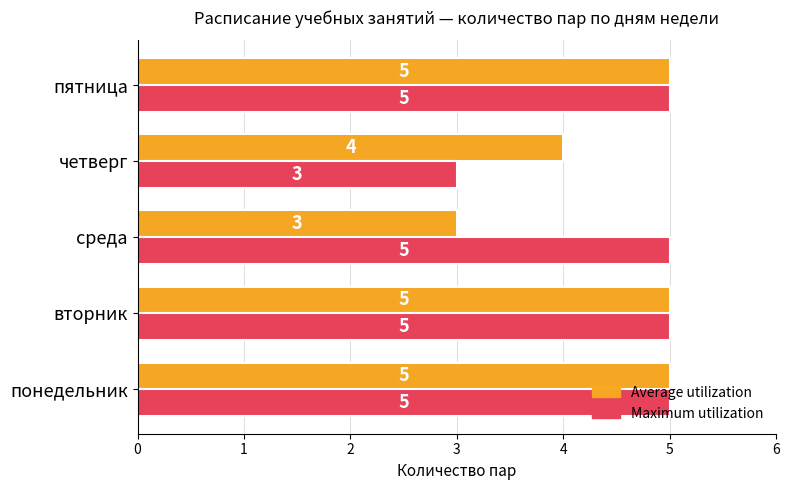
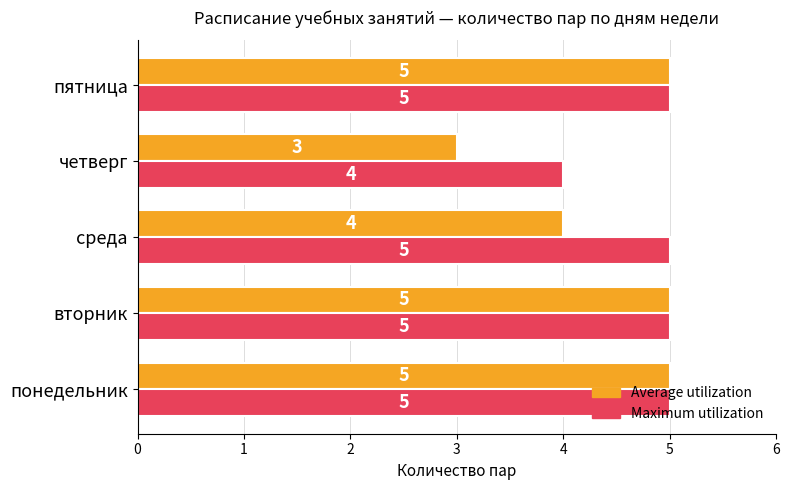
  {
    "Average utilization": {
      "пятница": 5,
-     "четверг": 4,
-     "среда": 3,
+     "четверг": 3,
+     "среда": 4,
      "вторник": 5,
      "понедельник": 5
    },
    "Maximum utilization": {
      "пятница": 5,
-     "четверг": 3,
+     "четверг": 4,
      "среда": 5,
      "вторник": 5,
      "понедельник": 5
    }
  }
